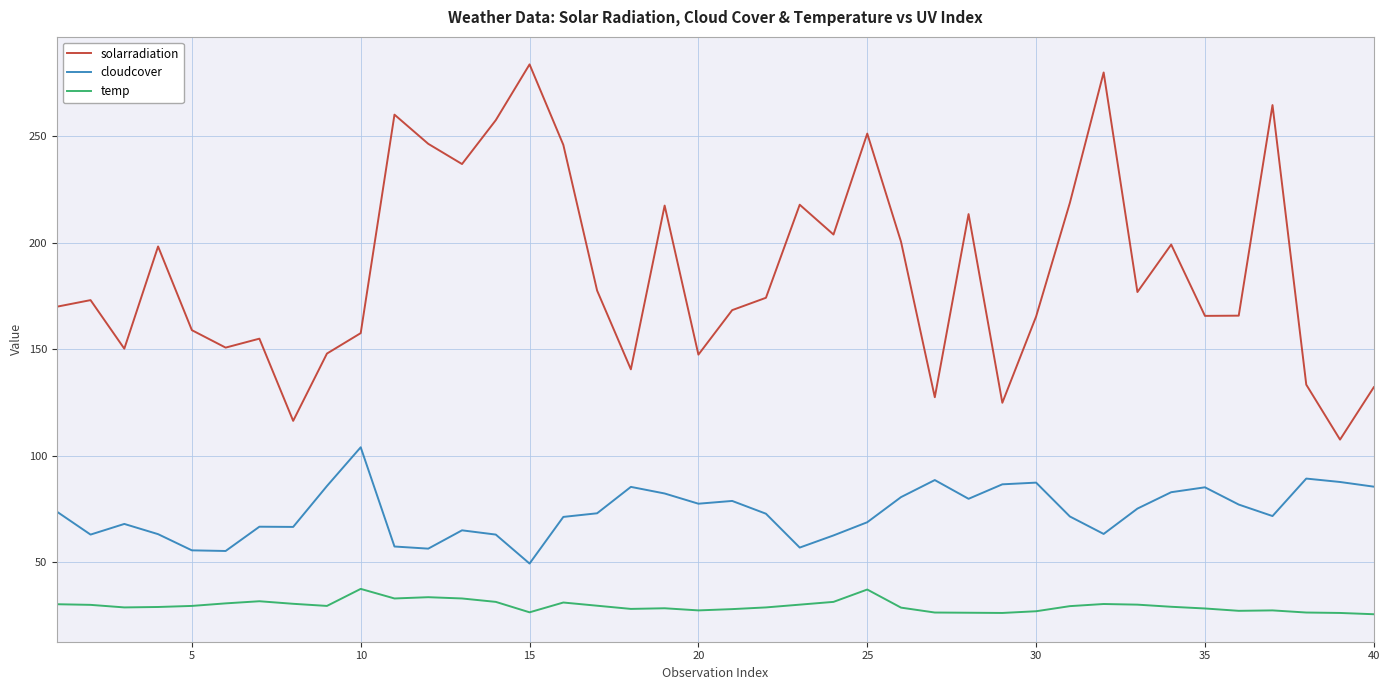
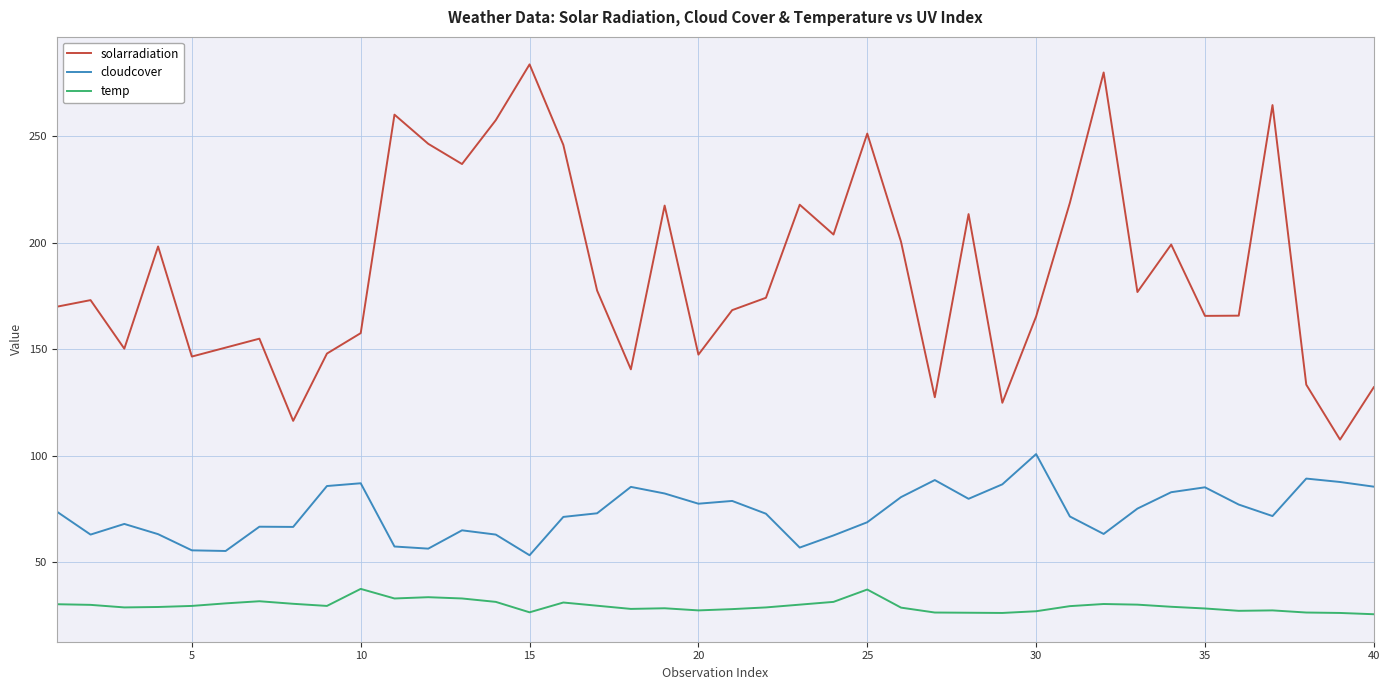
  {
    "solarradiation": {
-     "5": 159,
+     "5": 147,
      "10": 158,
      "15": 284,
      "20": 148,
      "25": 251,
      "30": 165,
      "35": 166,
      "40": 132
    },
    "cloudcover": {
      "5": 56,
-     "10": 104,
-     "15": 49,
+     "10": 87,
+     "15": 53,
      "20": 78,
      "25": 69,
-     "30": 87,
+     "30": 101,
      "35": 85,
      "40": 86
    },
    "temp": {
      "5": 30,
      "10": 38,
      "15": 27,
      "20": 27,
      "25": 37,
      "30": 27,
      "35": 28,
      "40": 26
    }
  }
